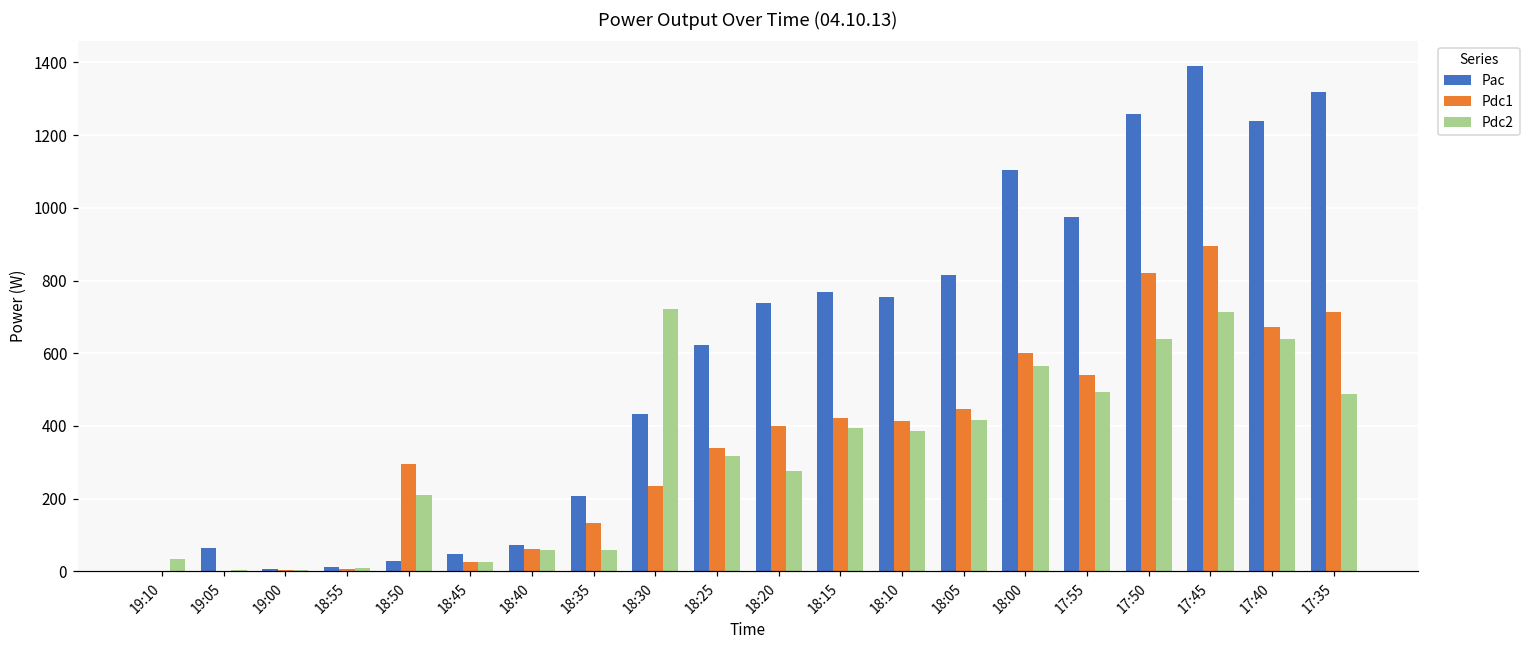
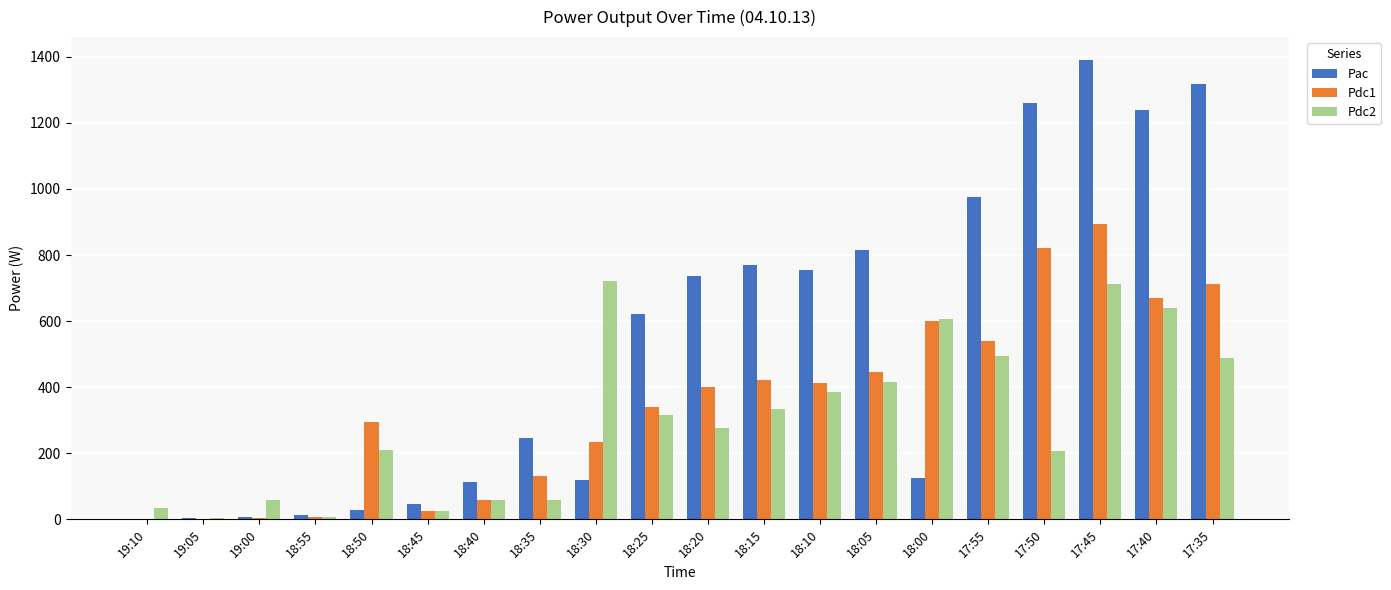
  {
    "Pac": {
-     "19:05": 60,
+     "19:05": 0,
      "18:55": 10,
      "18:50": 30,
      "18:45": 50,
-     "18:40": 70,
-     "18:35": 210,
-     "18:30": 430,
+     "18:40": 110,
+     "18:35": 250,
+     "18:30": 120,
      "18:25": 620,
      "18:20": 740,
      "18:15": 770,
      "18:10": 760,
      "18:05": 820,
-     "18:00": 1100,
+     "18:00": 120,
      "17:55": 980,
      "17:50": 1260,
      "17:45": 1390,
      "17:40": 1240,
      "17:35": 1320
    },
    "Pdc1": {
      "18:50": 290,
      "18:45": 30,
      "18:40": 60,
      "18:35": 130,
      "18:30": 230,
      "18:25": 340,
      "18:20": 400,
      "18:15": 420,
      "18:10": 410,
      "18:05": 450,
      "18:00": 600,
      "17:55": 540,
      "17:50": 820,
      "17:45": 900,
      "17:40": 670,
      "17:35": 710
    },
    "Pdc2": {
      "19:10": 30,
-     "19:00": 0,
+     "19:00": 60,
      "18:55": 10,
      "18:50": 210,
      "18:45": 30,
      "18:40": 60,
      "18:35": 60,
      "18:30": 720,
      "18:25": 320,
      "18:20": 280,
-     "18:15": 390,
+     "18:15": 330,
      "18:10": 390,
      "18:05": 420,
-     "18:00": 570,
+     "18:00": 610,
      "17:55": 490,
-     "17:50": 640,
+     "17:50": 210,
      "17:45": 710,
      "17:40": 640,
      "17:35": 490
    }
  }
